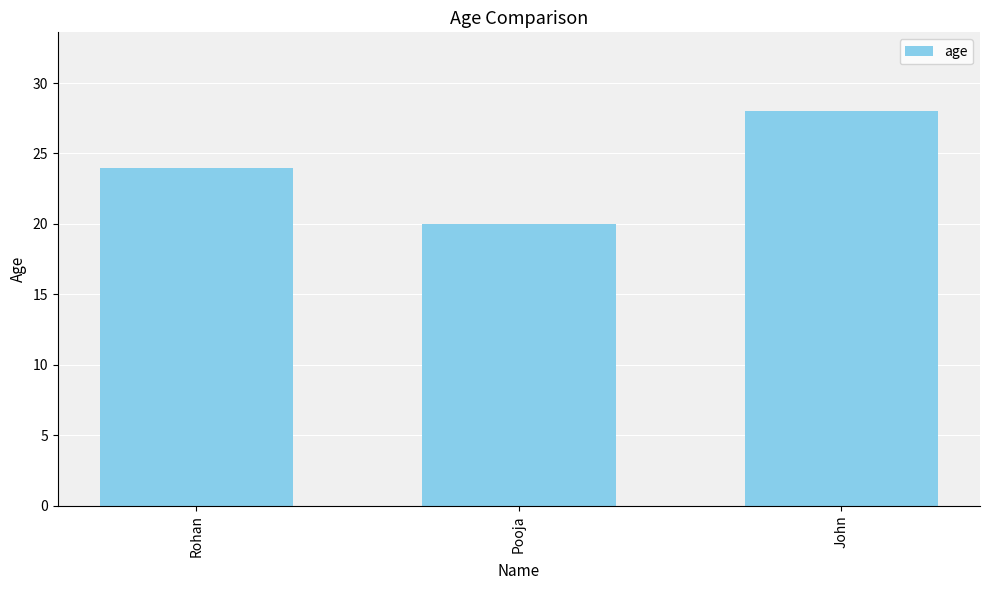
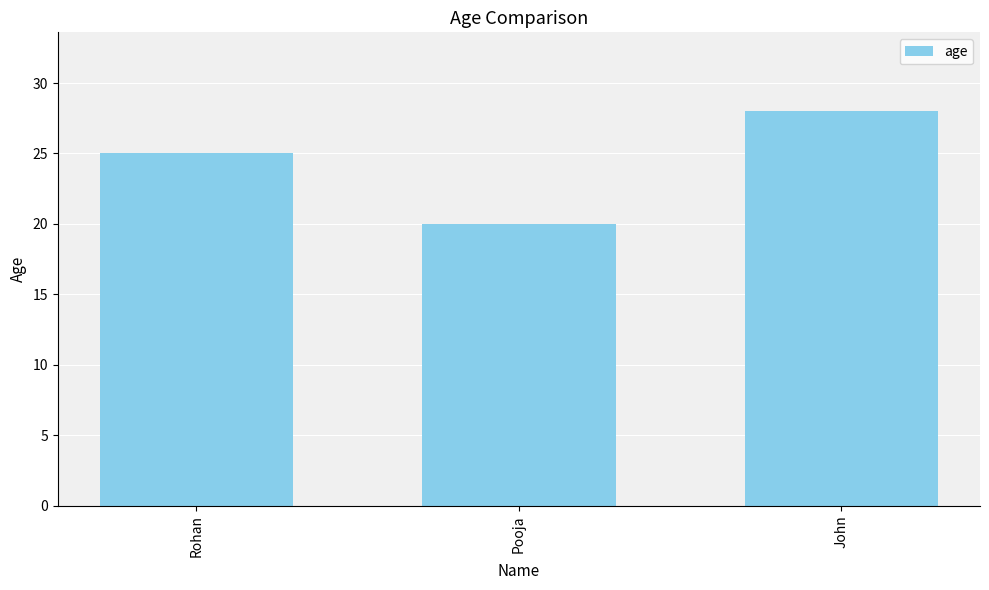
  {
-   "Rohan": 24,
+   "Rohan": 25,
    "Pooja": 20,
    "John": 28
  }
